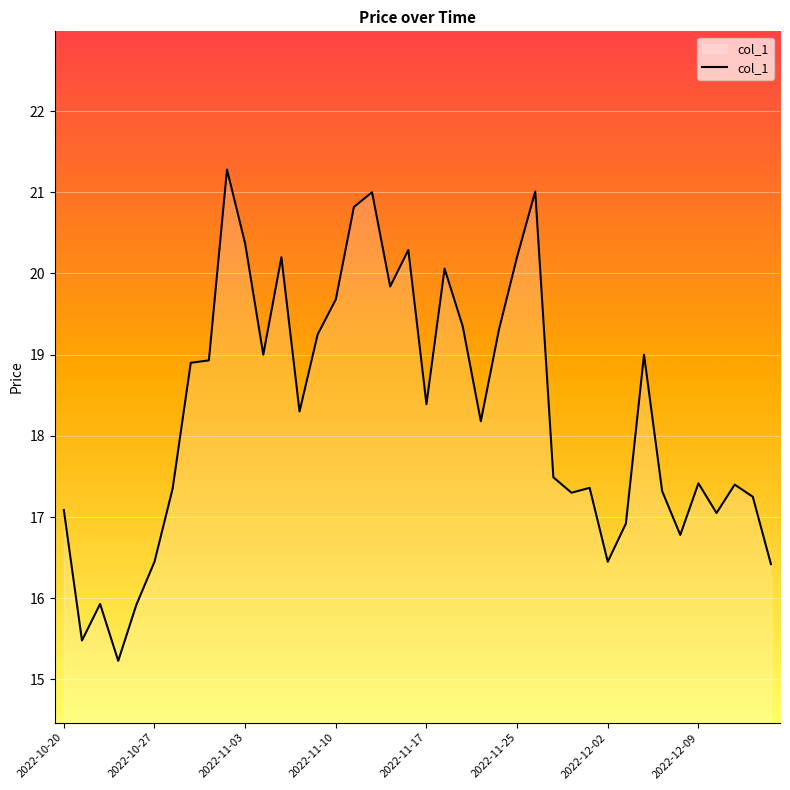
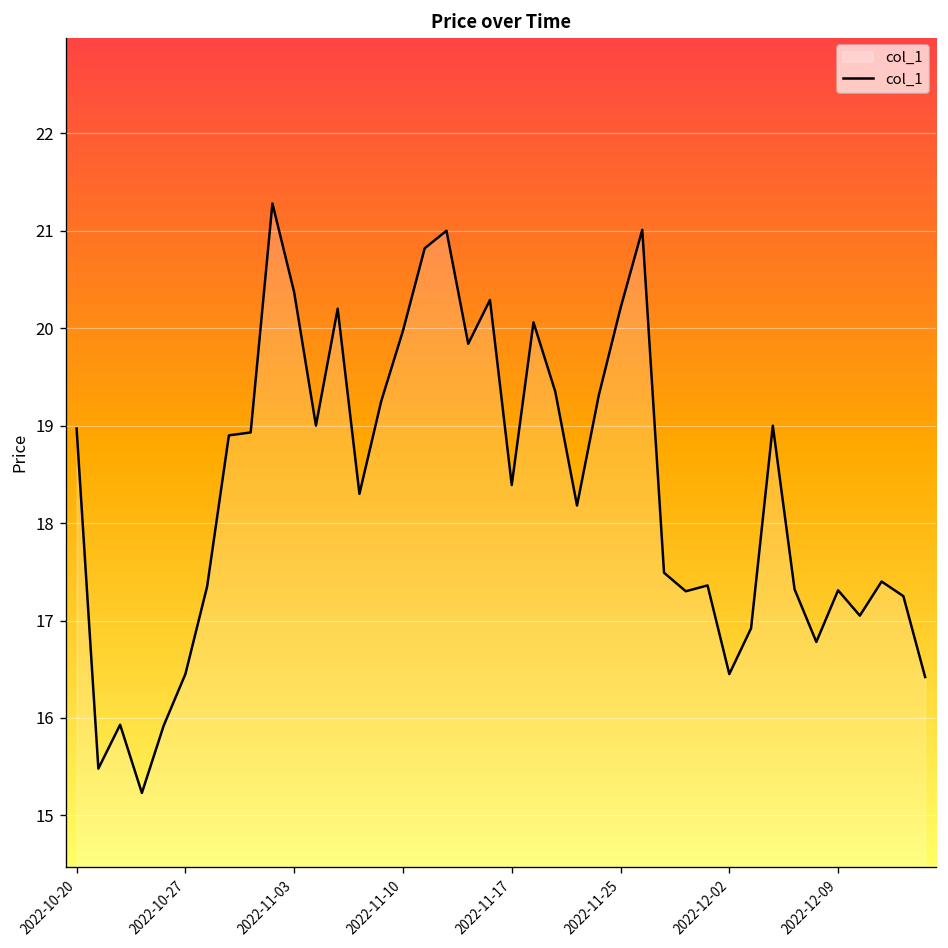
  {
-   "2022-10-20": 17.1,
+   "2022-10-20": 19.0,
    "2022-10-27": 16.5,
    "2022-11-03": 20.4,
-   "2022-11-10": 19.7,
+   "2022-11-10": 20.0,
    "2022-11-17": 18.4,
    "2022-11-25": 20.2,
    "2022-12-02": 16.5,
-   "2022-12-09": 17.4
+   "2022-12-09": 17.3
  }
